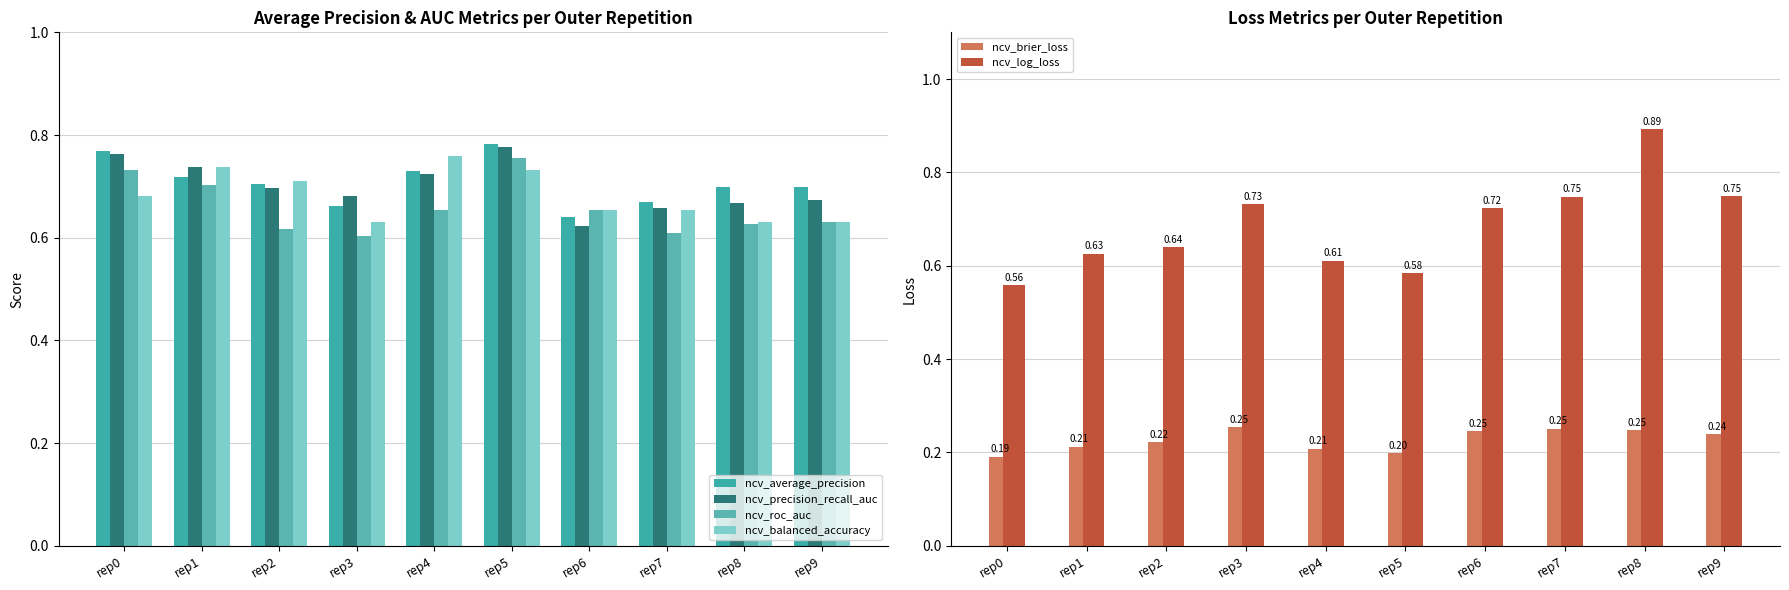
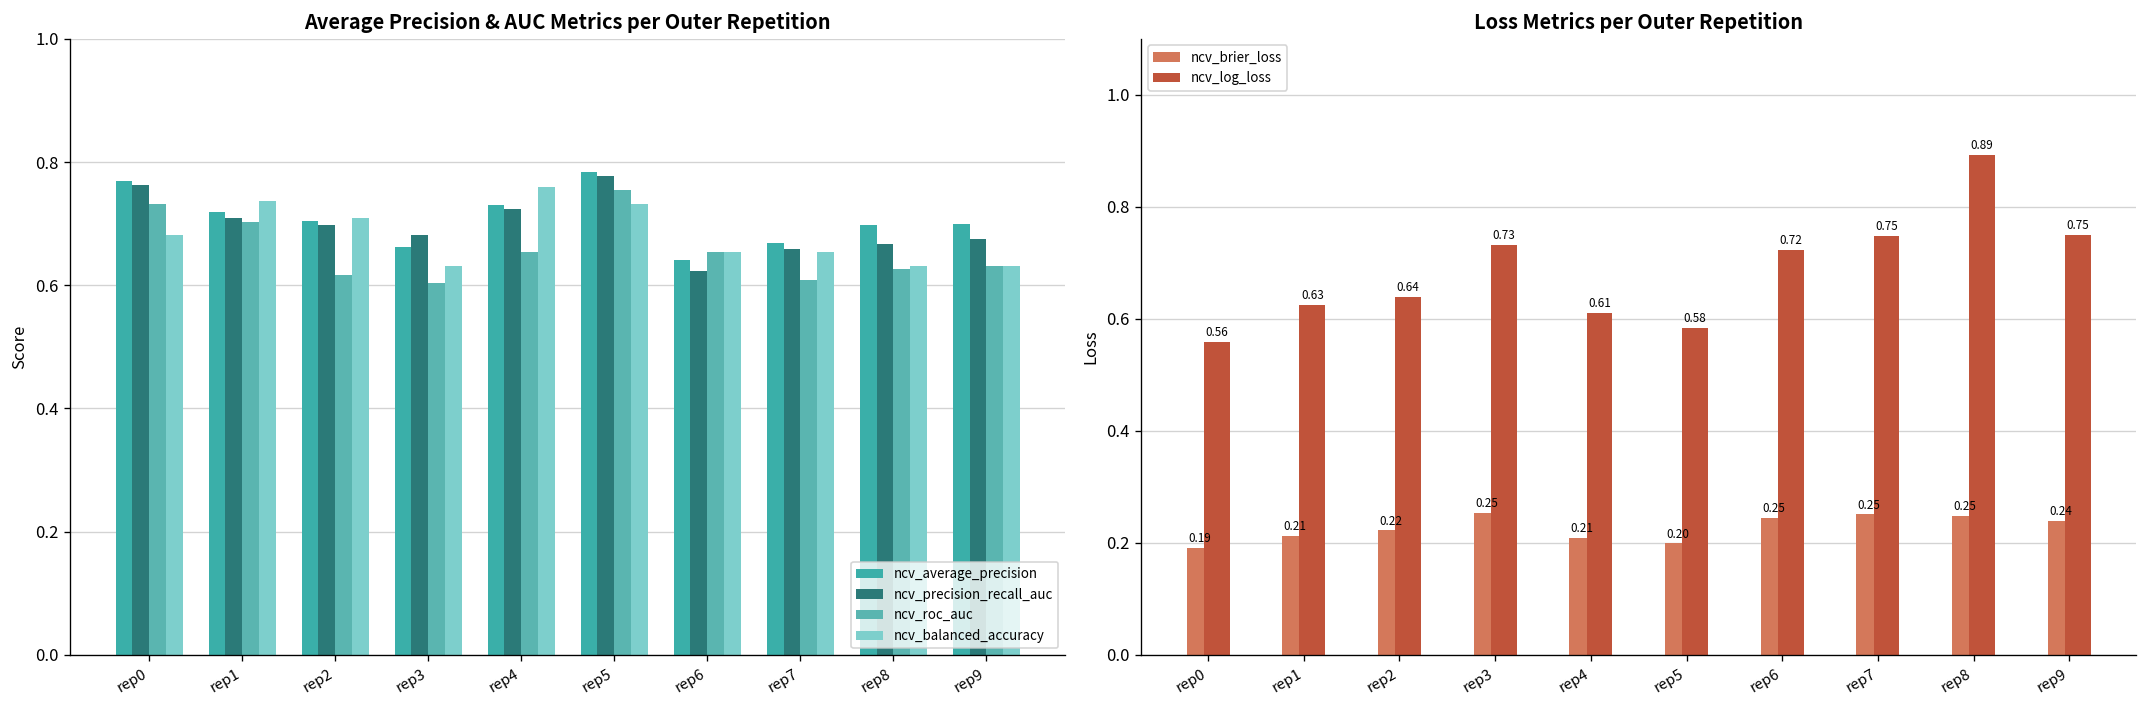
  {
    "Average Precision & AUC Metrics per Outer Repetition": {
      "ncv_precision_recall_auc": {
        "rep0": 0.76,
-       "rep1": 0.74,
+       "rep1": 0.71,
        "rep2": 0.70,
        "rep3": 0.68,
        "rep4": 0.72,
        "rep5": 0.78,
        "rep6": 0.62,
        "rep7": 0.66,
        "rep8": 0.67,
        "rep9": 0.67
      }
    }
  }
